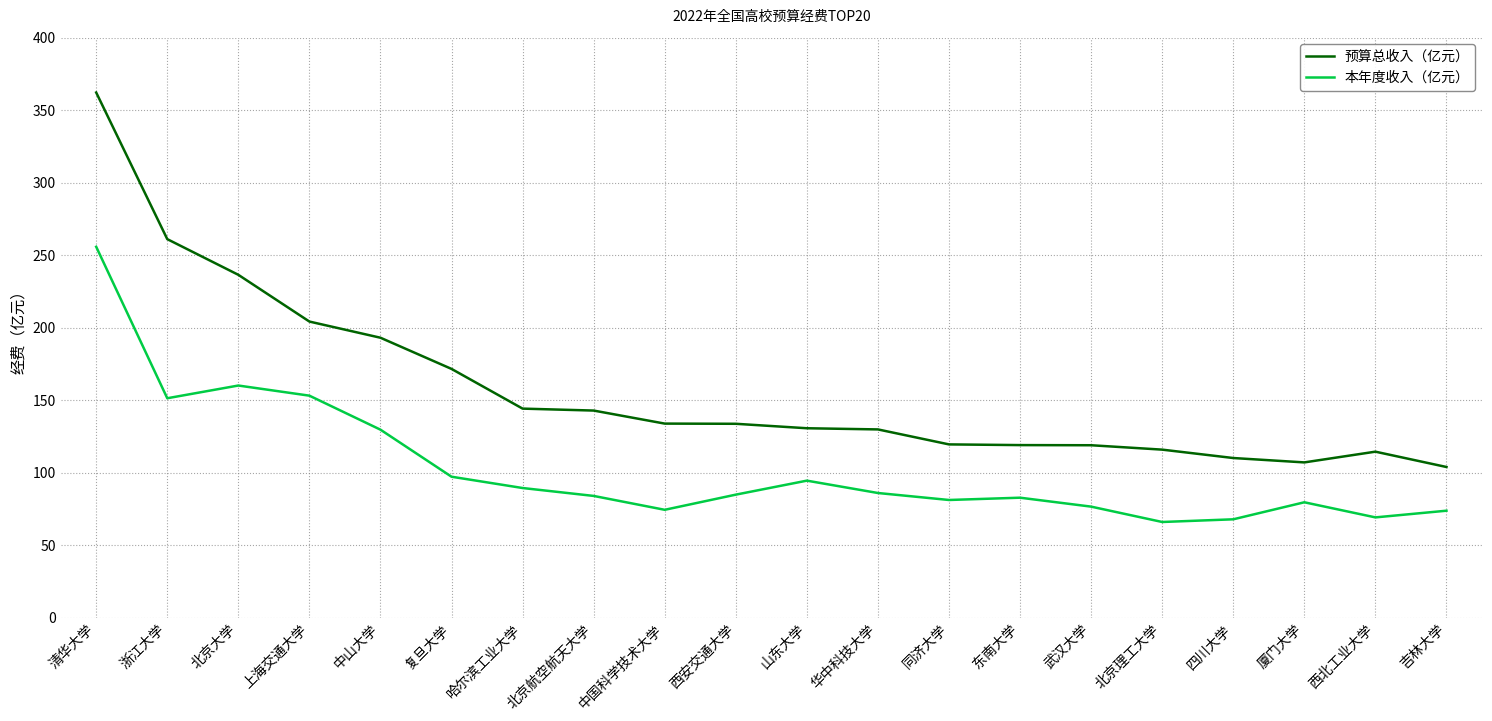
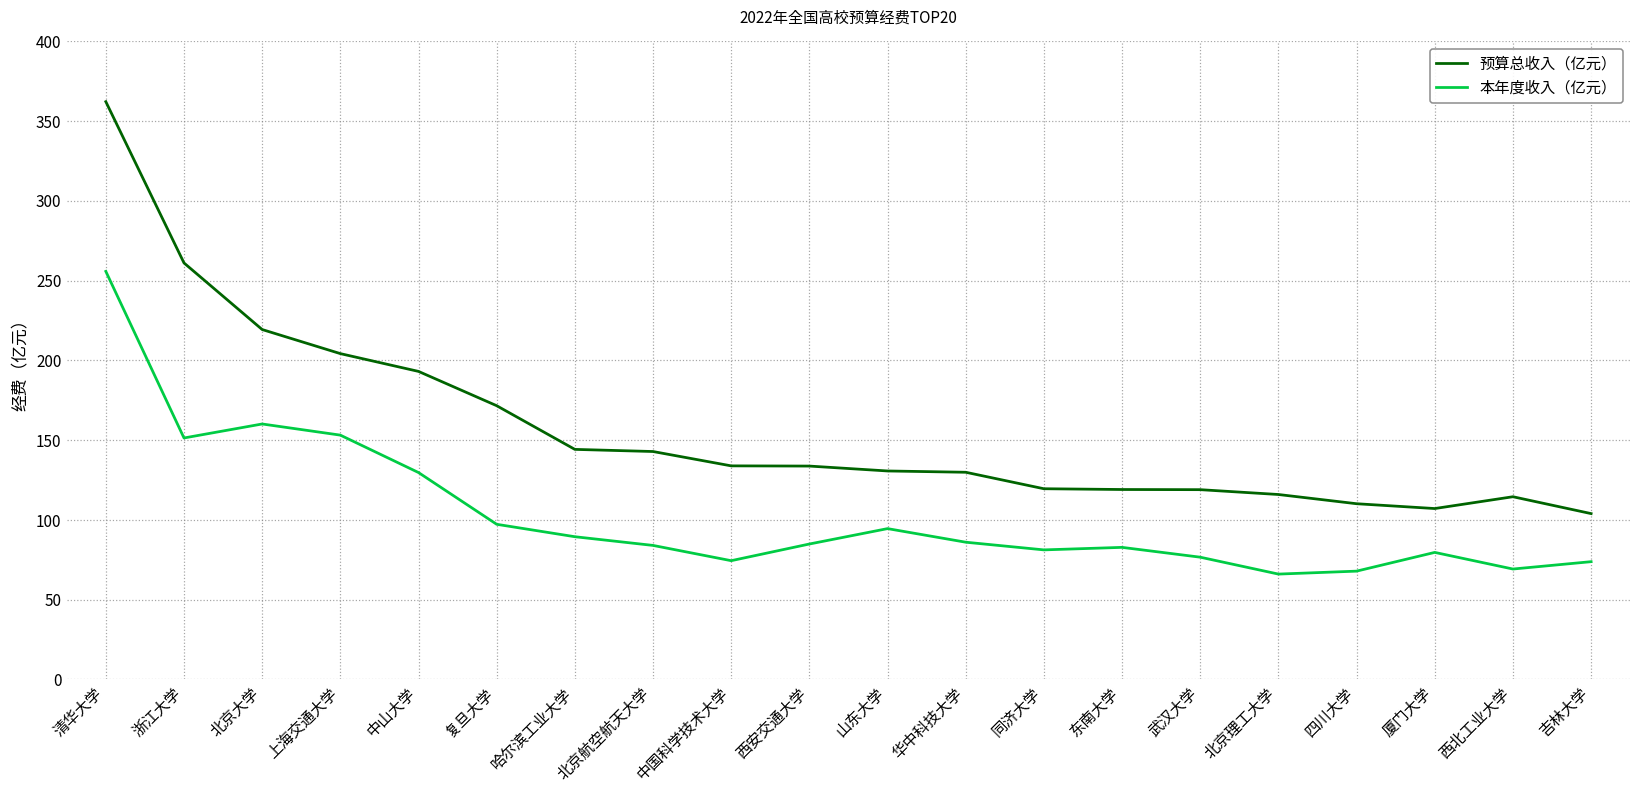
  {
    "预算总收入（亿元）": {
      "清华大学": 362,
      "浙江大学": 261,
-     "北京大学": 236,
+     "北京大学": 219,
      "上海交通大学": 204,
      "中山大学": 193,
      "复旦大学": 172,
      "哈尔滨工业大学": 144,
      "北京航空航天大学": 143,
      "中国科学技术大学": 134,
      "西安交通大学": 134,
      "山东大学": 131,
      "华中科技大学": 130,
      "同济大学": 120,
      "东南大学": 119,
      "武汉大学": 119,
      "北京理工大学": 116,
      "四川大学": 110,
      "厦门大学": 107,
      "西北工业大学": 115,
      "吉林大学": 104
    },
    "本年度收入（亿元）": {
      "清华大学": 256,
      "浙江大学": 151,
      "北京大学": 160,
      "上海交通大学": 153,
      "中山大学": 130,
      "复旦大学": 97,
      "哈尔滨工业大学": 89,
      "北京航空航天大学": 84,
      "中国科学技术大学": 74,
      "西安交通大学": 85,
      "山东大学": 95,
      "华中科技大学": 86,
      "同济大学": 81,
      "东南大学": 83,
      "武汉大学": 77,
      "北京理工大学": 66,
      "四川大学": 68,
      "厦门大学": 80,
      "西北工业大学": 69,
      "吉林大学": 74
    }
  }
